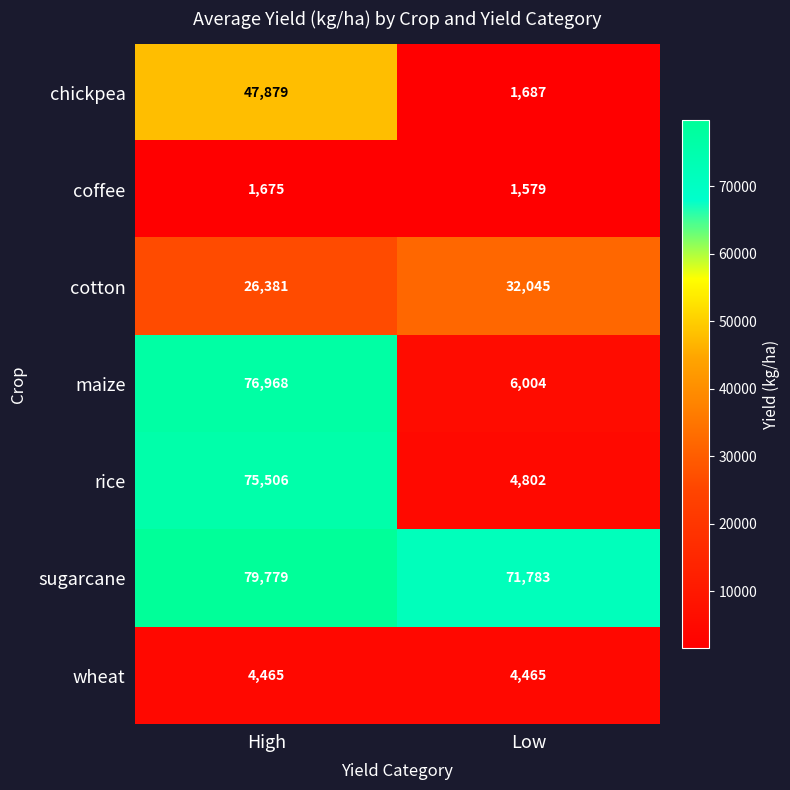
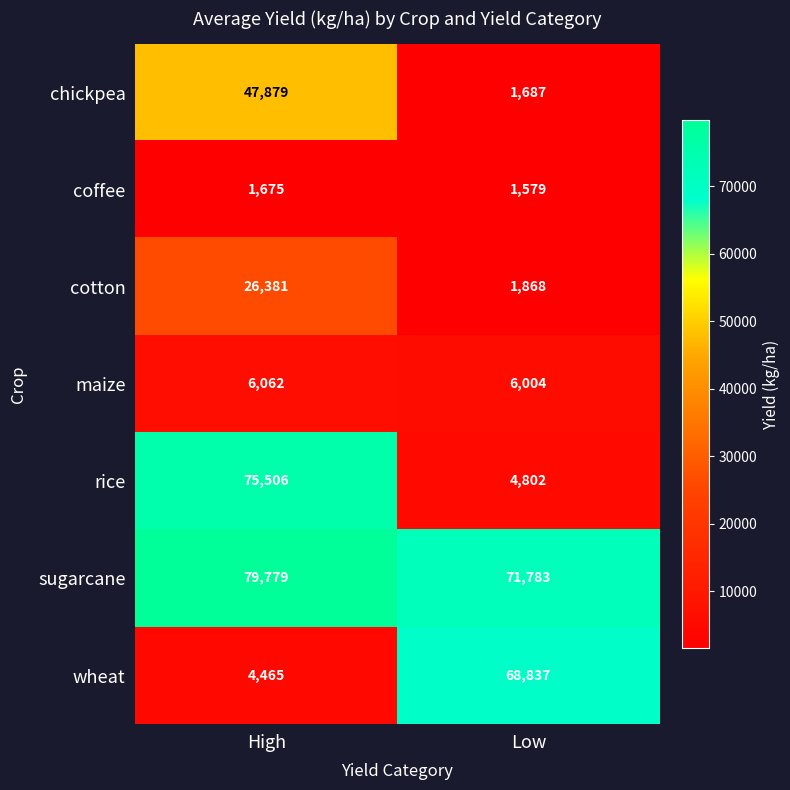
  {
    "chickpea": {
      "High": "47,879",
      "Low": "1,687"
    },
    "coffee": {
      "High": "1,675",
      "Low": "1,579"
    },
    "cotton": {
      "High": "26,381",
-     "Low": "32,045"
+     "Low": "1,868"
    },
    "maize": {
-     "High": "76,968",
+     "High": "6,062",
      "Low": "6,004"
    },
    "rice": {
      "High": "75,506",
      "Low": "4,802"
    },
    "sugarcane": {
      "High": "79,779",
      "Low": "71,783"
    },
    "wheat": {
      "High": "4,465",
-     "Low": "4,465"
+     "Low": "68,837"
    }
  }
